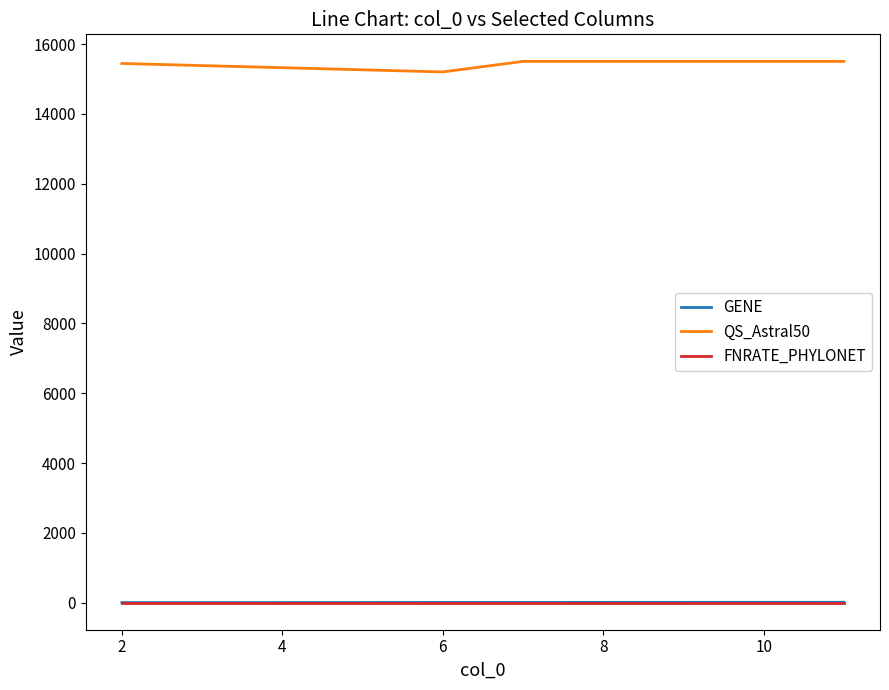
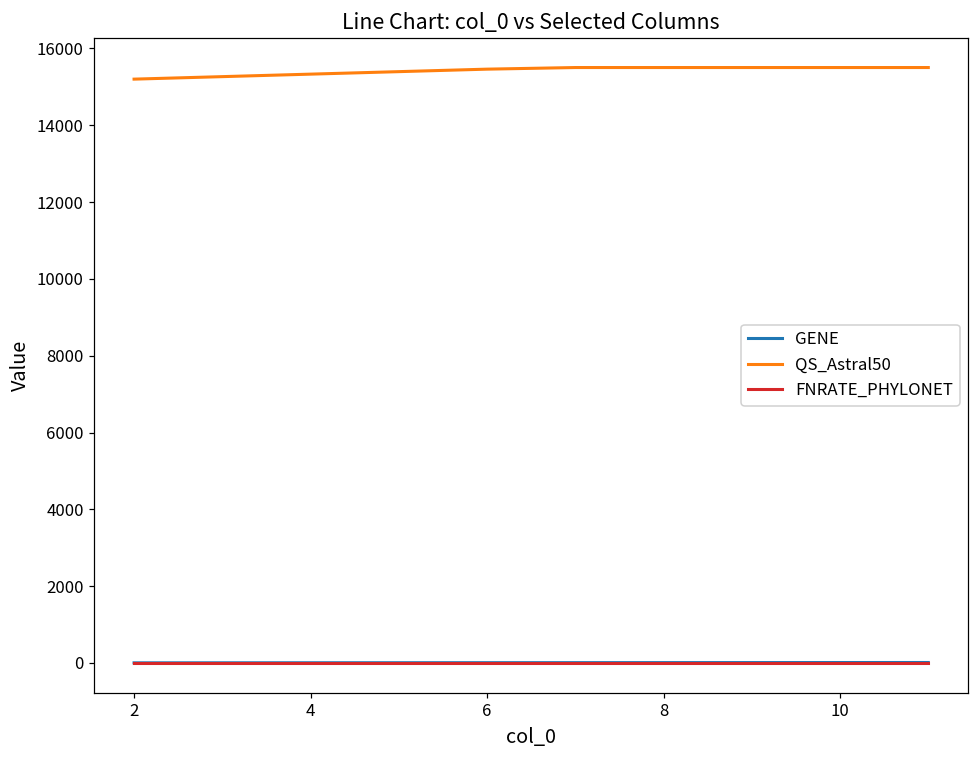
  {
    "QS_Astral50": {
-     "2": 15400,
-     "6": 15200
+     "2": 15200,
+     "6": 15500
    }
  }
